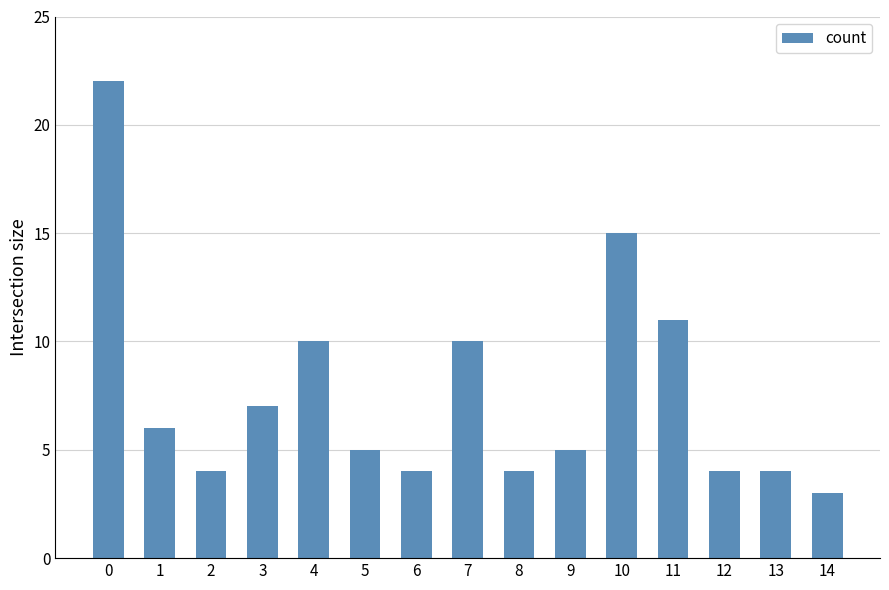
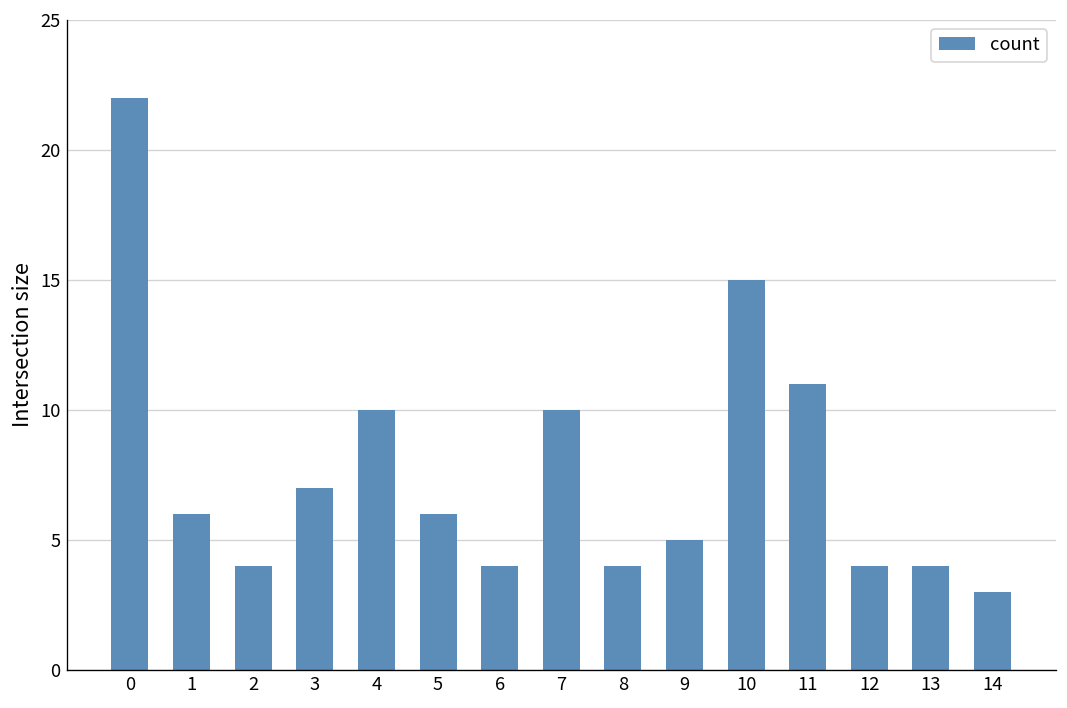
  {
    "0": 22,
    "1": 6,
    "2": 4,
    "3": 7,
    "4": 10,
-   "5": 5,
+   "5": 6,
    "6": 4,
    "7": 10,
    "8": 4,
    "9": 5,
    "10": 15,
    "11": 11,
    "12": 4,
    "13": 4,
    "14": 3
  }
